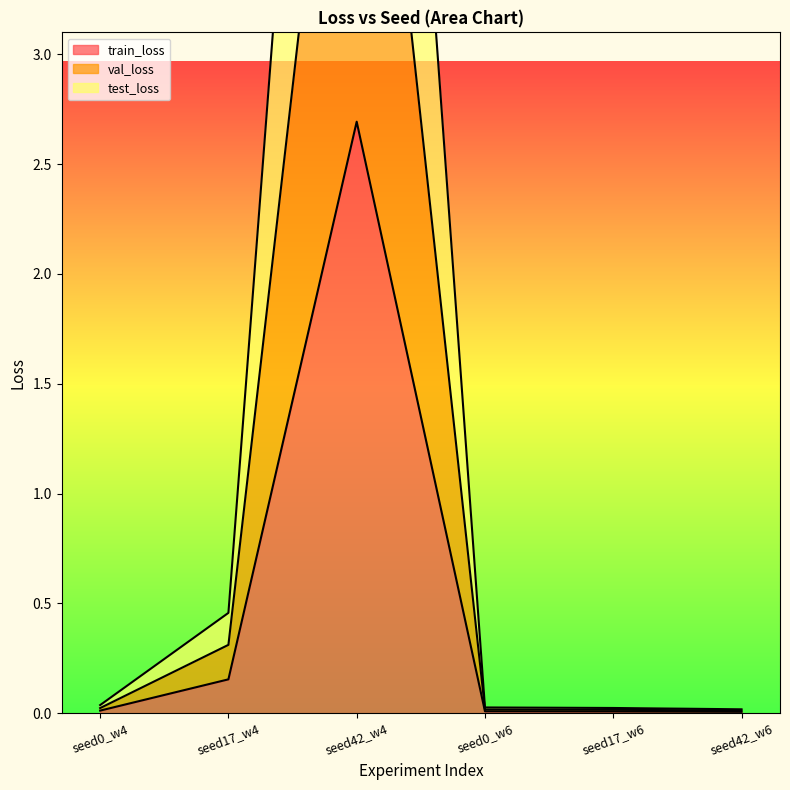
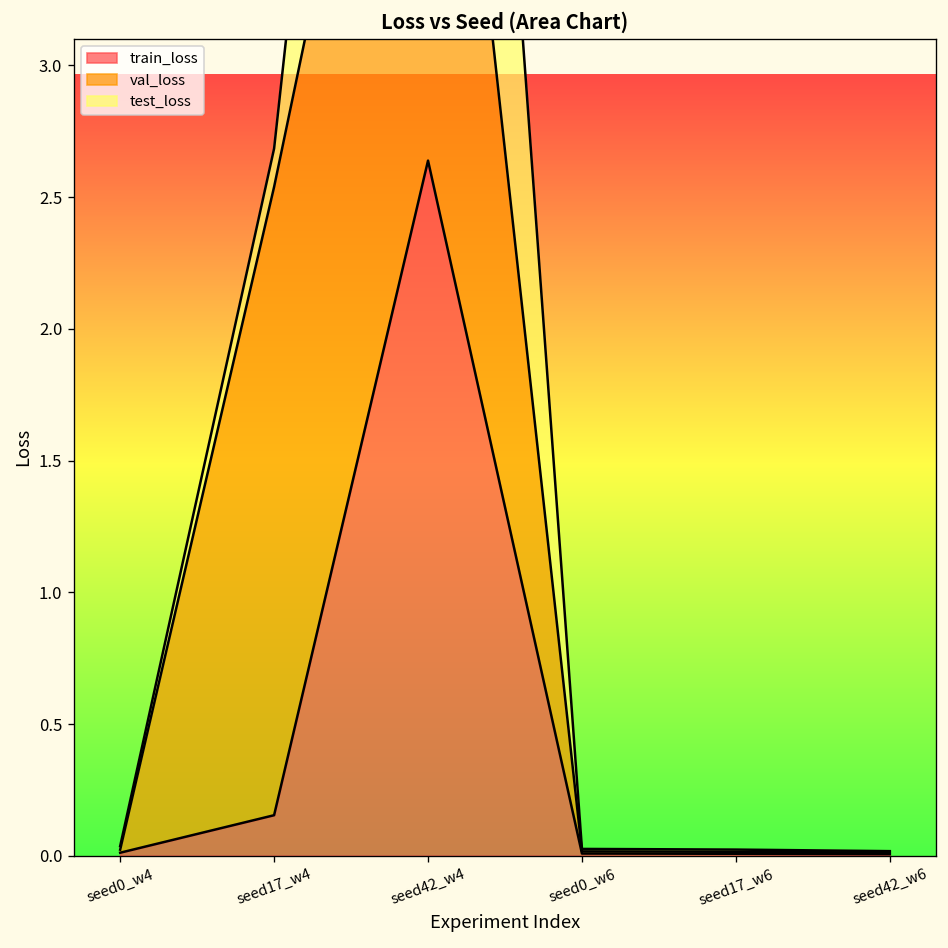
  {
    "train_loss": {
      "seed17_w4": 0.15,
-     "seed42_w4": 2.69
+     "seed42_w4": 2.64
    },
    "val_loss": {
-     "seed17_w4": 0.16
+     "seed17_w4": 2.38
    },
    "test_loss": {
      "seed0_w4": 0.01,
      "seed17_w4": 0.15
    }
  }
